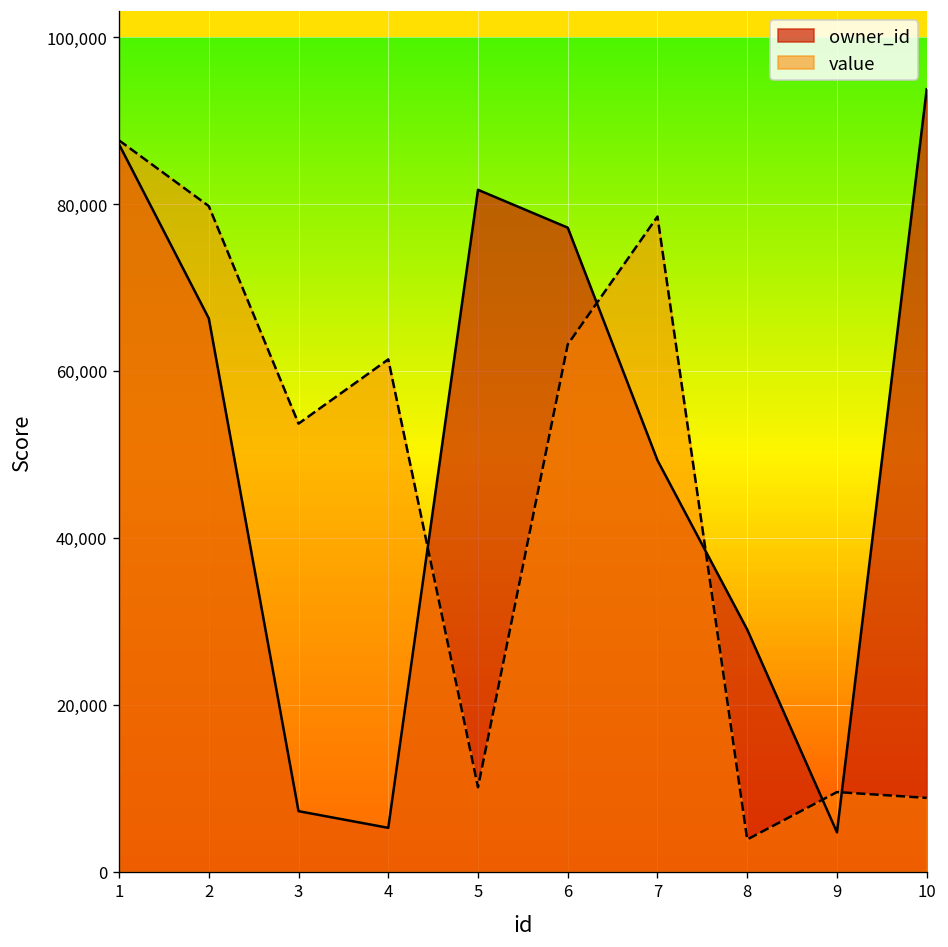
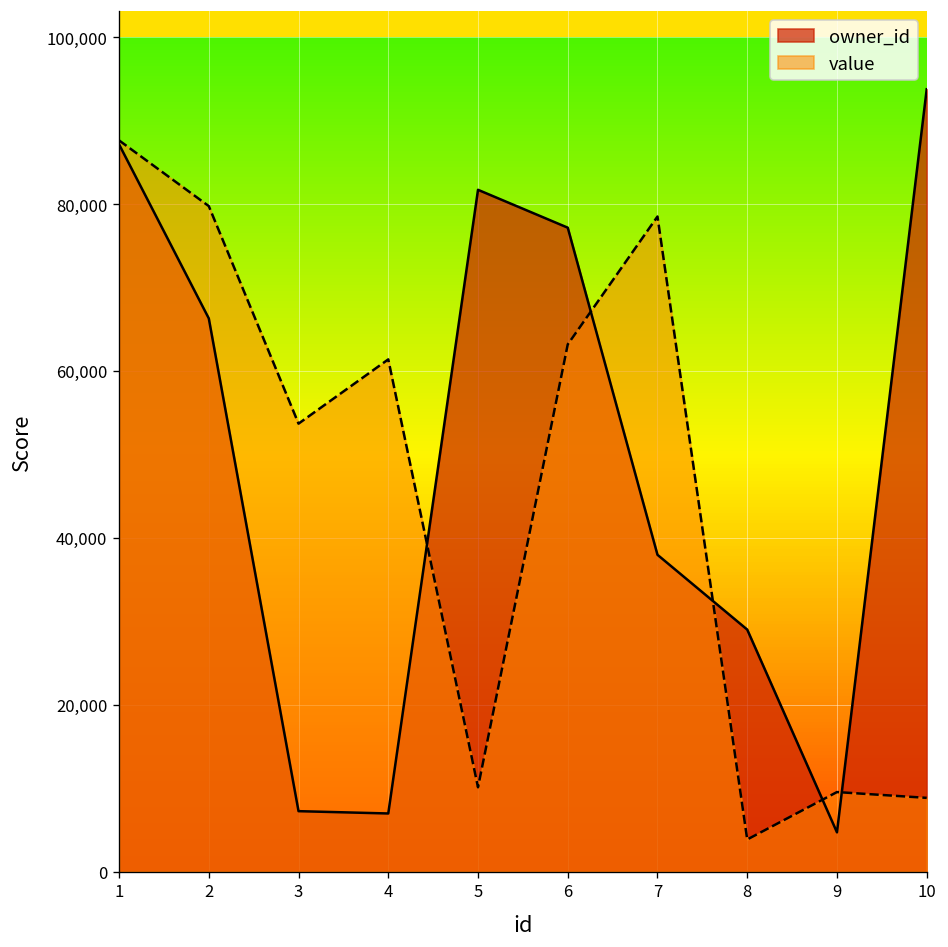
  {
    "owner_id": {
      "1": "87,000",
      "2": "66,000",
      "3": "7,000",
-     "4": "5,000",
+     "4": "7,000",
      "5": "82,000",
      "6": "77,000",
-     "7": "49,000",
+     "7": "38,000",
      "8": "29,000",
      "9": "5,000",
      "10": "94,000"
    },
    "value": {
      "1": "88,000",
      "2": "80,000",
      "3": "54,000",
      "4": "61,000",
      "5": "10,000",
      "6": "63,000",
      "7": "78,000",
      "8": "4,000",
      "9": "10,000",
      "10": "9,000"
    }
  }
